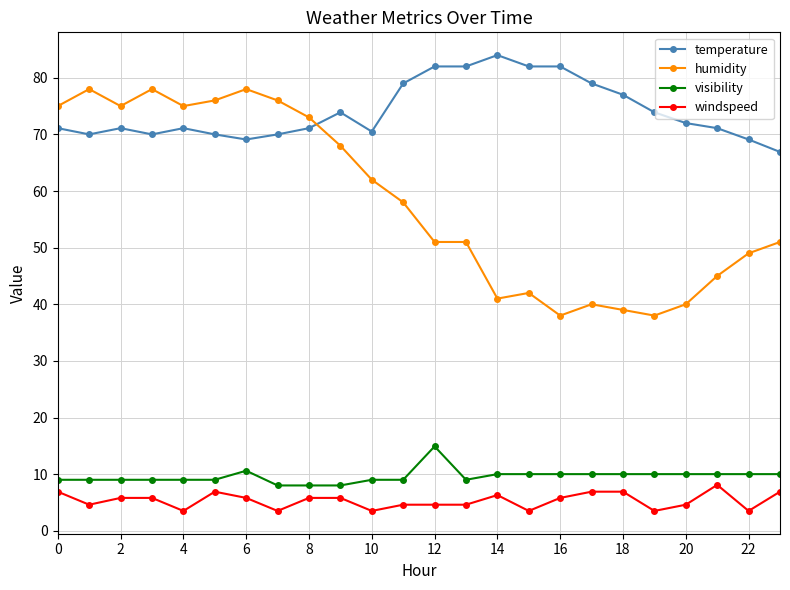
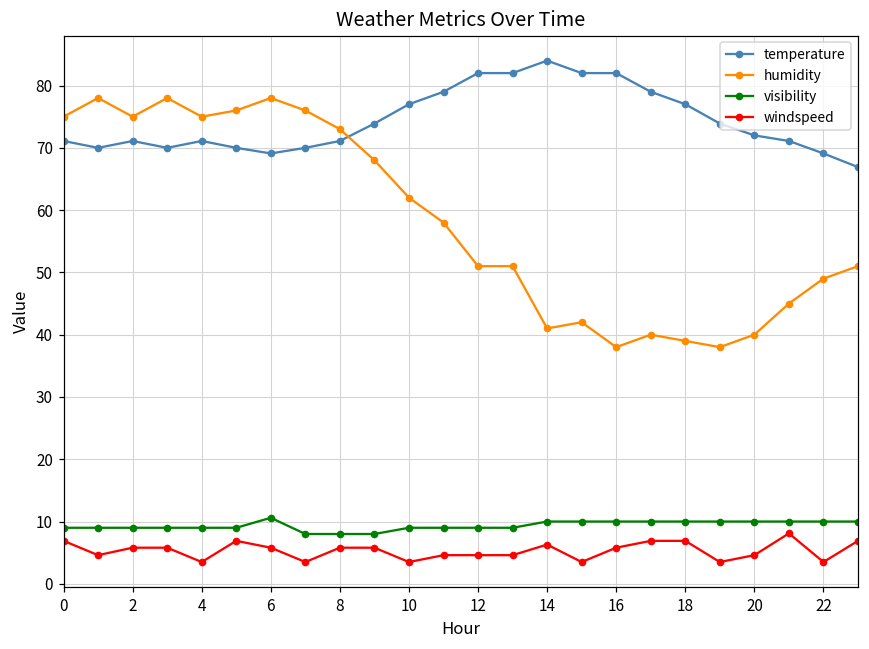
  {
    "temperature": {
      "0": 71,
      "2": 71,
      "4": 71,
      "6": 69,
      "8": 71,
-     "10": 71,
+     "10": 77,
      "12": 82,
      "14": 84,
      "16": 82,
      "18": 77,
      "20": 72,
      "22": 69
    },
    "humidity": {
      "0": 75,
      "2": 75,
      "4": 75,
      "6": 78,
      "8": 73,
      "10": 62,
      "12": 51,
      "14": 41,
      "16": 38,
      "18": 39,
      "20": 40,
      "22": 49
    },
    "visibility": {
      "0": 9,
      "2": 9,
      "4": 9,
      "6": 11,
      "8": 8,
      "10": 9,
-     "12": 15,
+     "12": 9,
      "14": 10,
      "16": 10,
      "18": 10,
      "20": 10,
      "22": 10
    },
    "windspeed": {
      "0": 7,
      "2": 6,
      "4": 4,
      "6": 6,
      "8": 6,
      "10": 4,
      "12": 5,
      "14": 6,
      "16": 6,
      "18": 7,
      "20": 5,
      "22": 4
    }
  }
